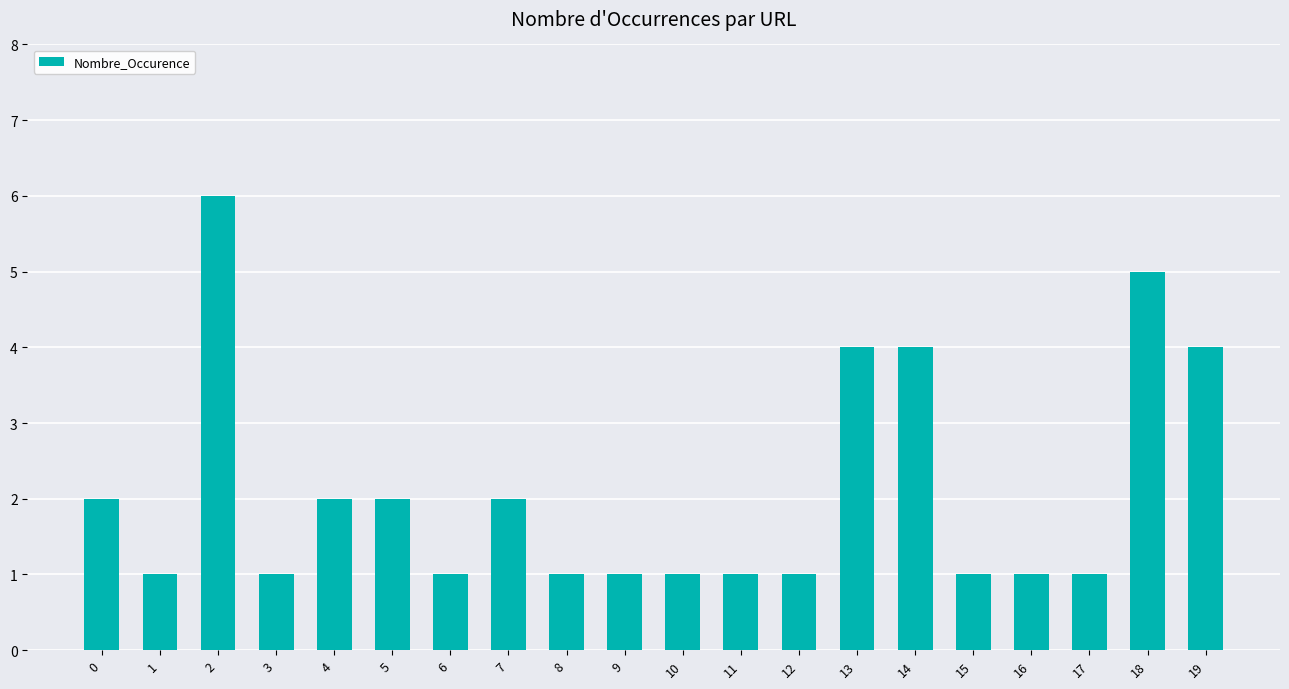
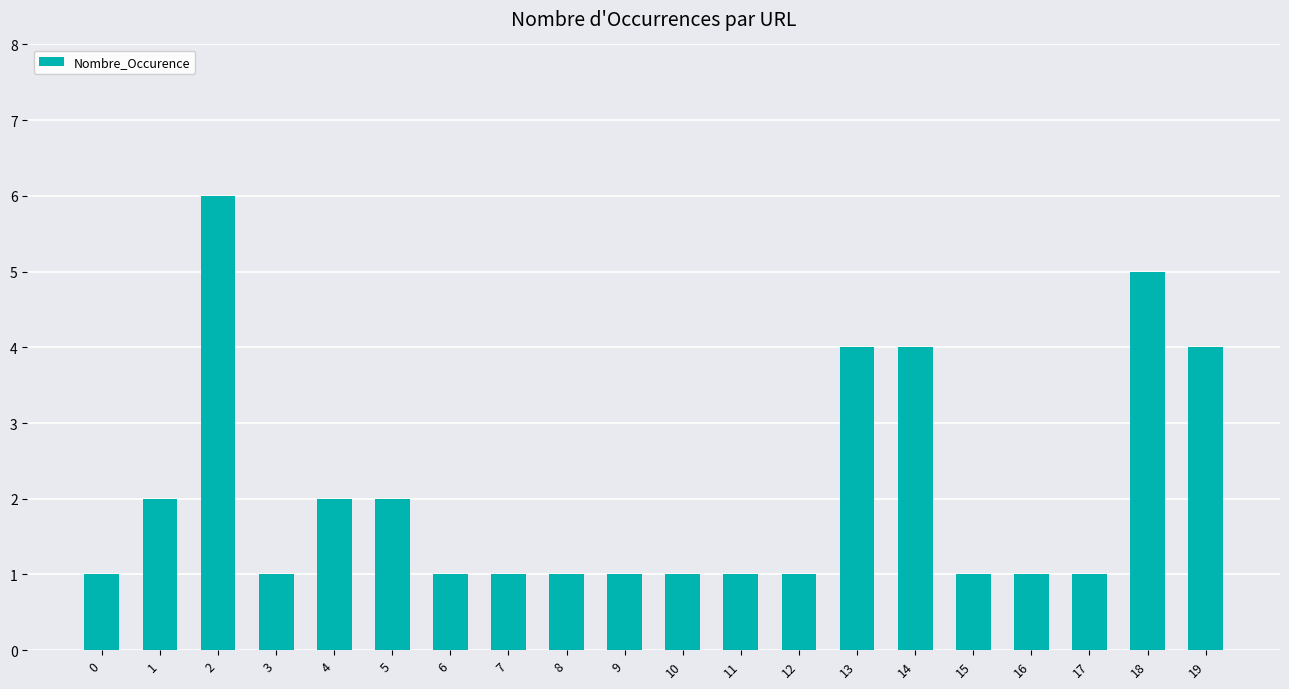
  {
-   "0": 2,
-   "1": 1,
+   "0": 1,
+   "1": 2,
    "2": 6,
    "3": 1,
    "4": 2,
    "5": 2,
    "6": 1,
-   "7": 2,
+   "7": 1,
    "8": 1,
    "9": 1,
    "10": 1,
    "11": 1,
    "12": 1,
    "13": 4,
    "14": 4,
    "15": 1,
    "16": 1,
    "17": 1,
    "18": 5,
    "19": 4
  }
